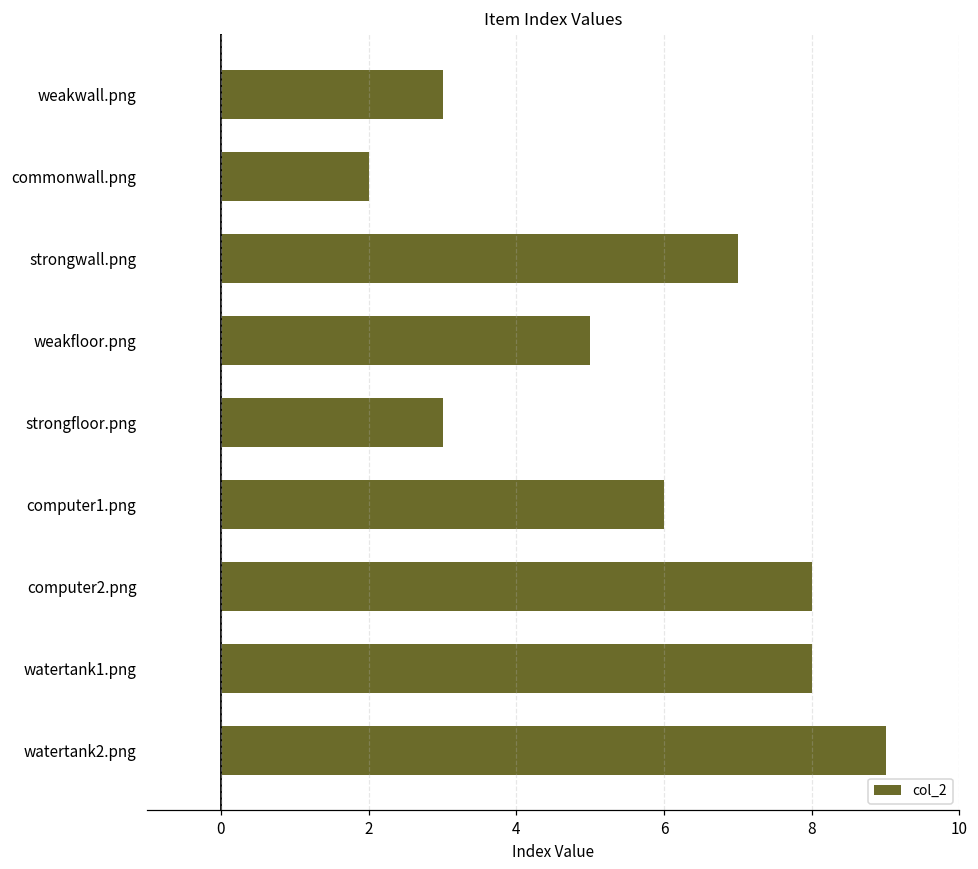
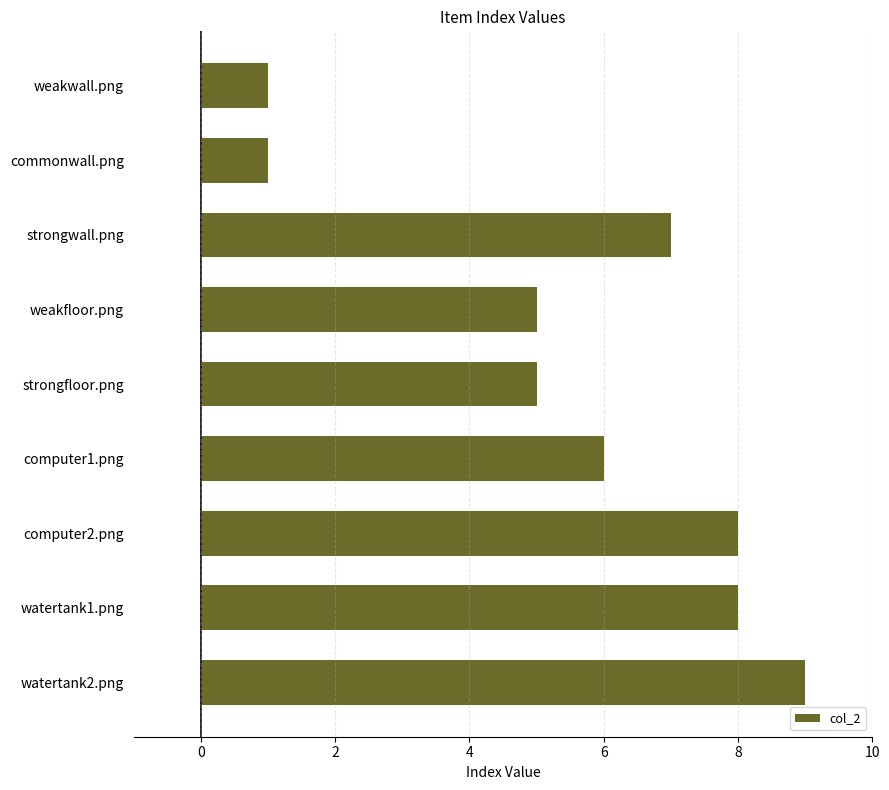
  {
-   "weakwall.png": 3,
-   "commonwall.png": 2,
+   "weakwall.png": 1,
+   "commonwall.png": 1,
    "strongwall.png": 7,
    "weakfloor.png": 5,
-   "strongfloor.png": 3,
+   "strongfloor.png": 5,
    "computer1.png": 6,
    "computer2.png": 8,
    "watertank1.png": 8,
    "watertank2.png": 9
  }
